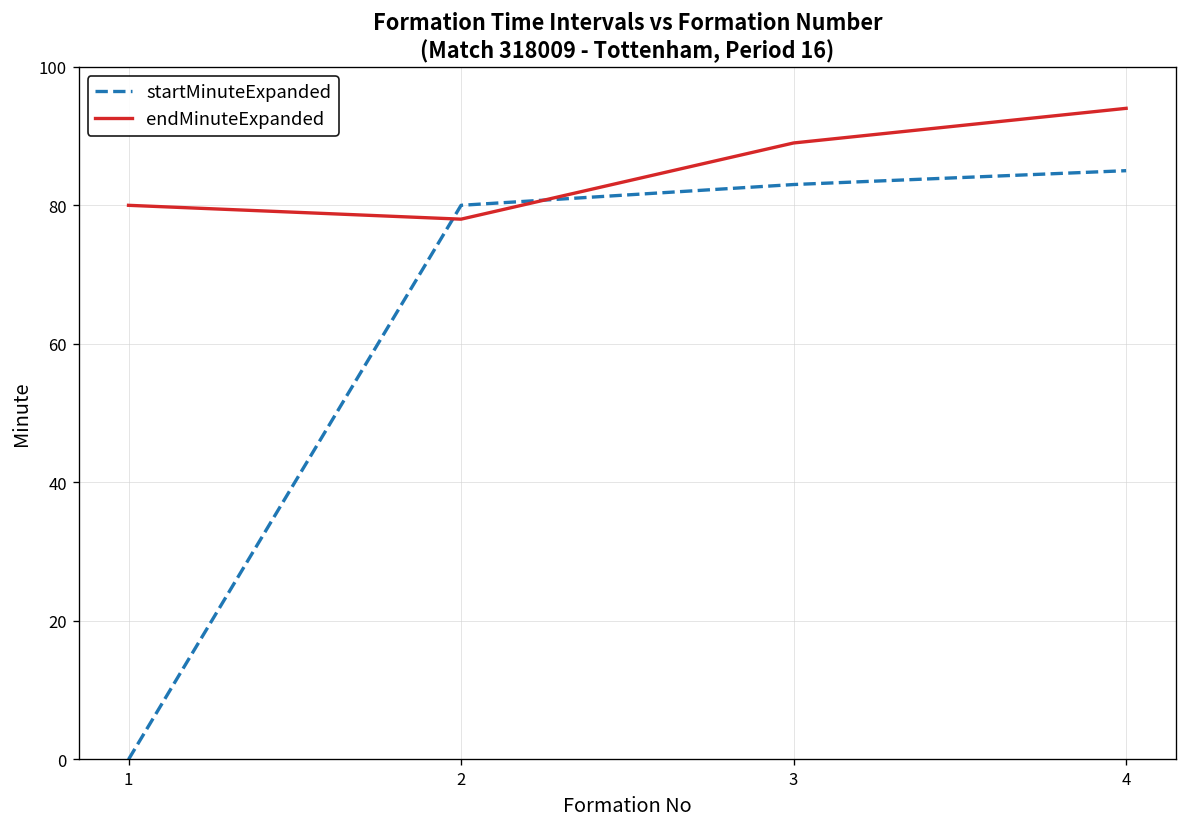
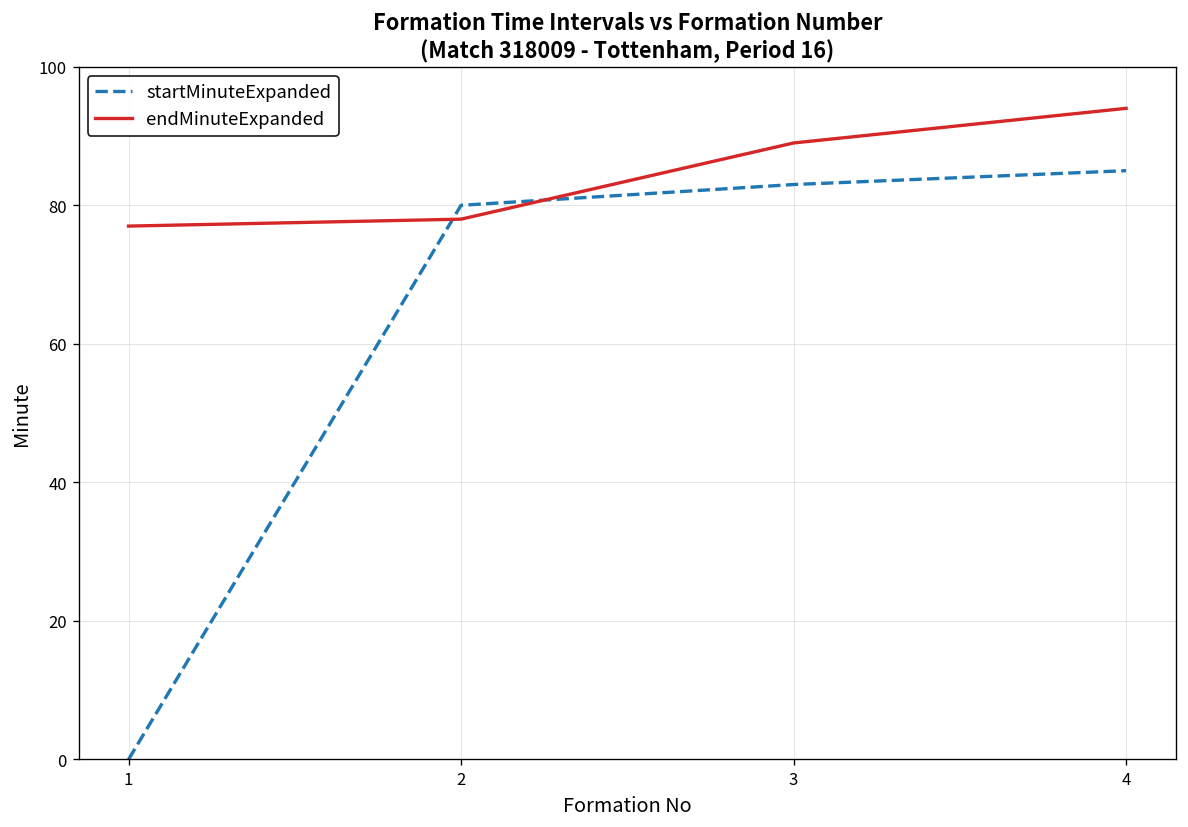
  {
    "startMinuteExpanded": {
      "1": 0,
      "2": 80,
      "3": 83,
      "4": 85
    },
    "endMinuteExpanded": {
-     "1": 80,
+     "1": 77,
      "2": 78,
      "3": 89,
      "4": 94
    }
  }
